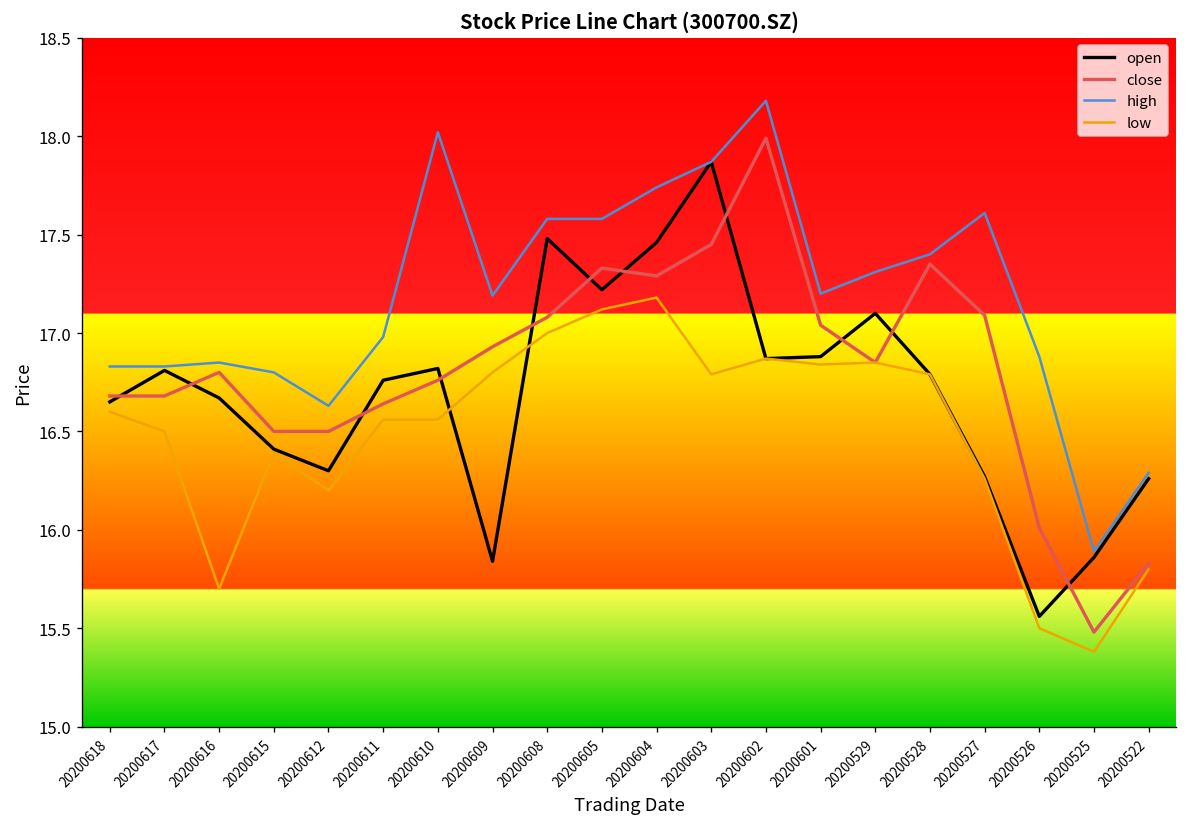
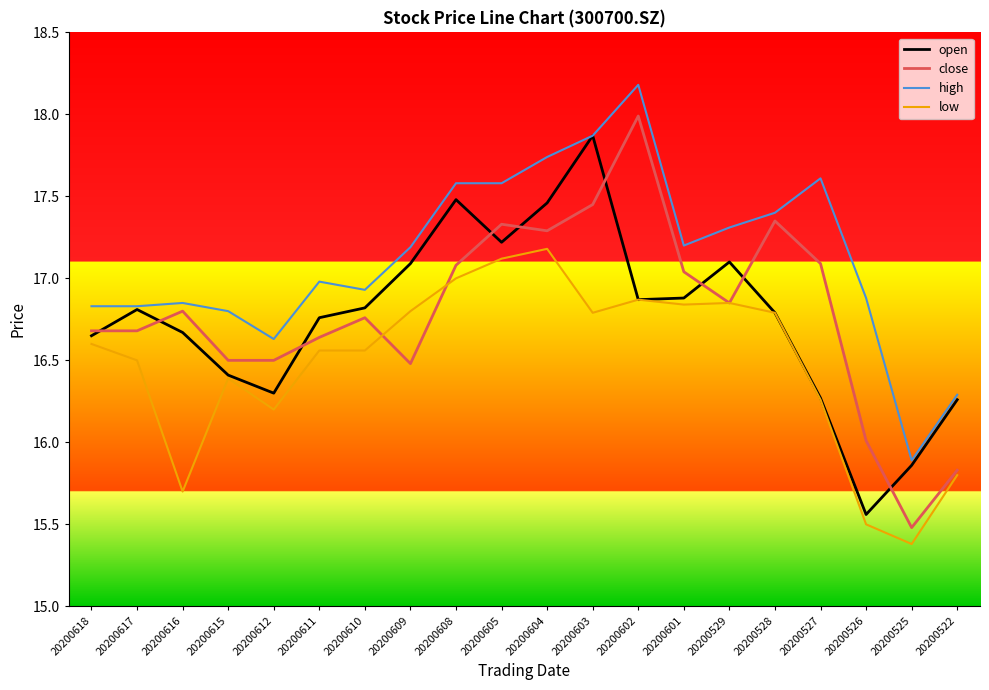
  {
    "open": {
      "20200618": 16.65,
      "20200617": 16.81,
      "20200616": 16.67,
      "20200615": 16.41,
      "20200612": 16.30,
      "20200611": 16.76,
      "20200610": 16.82,
-     "20200609": 15.84,
+     "20200609": 17.09,
      "20200608": 17.48,
      "20200605": 17.22,
      "20200604": 17.46,
      "20200601": 16.88,
      "20200529": 17.10,
      "20200526": 15.56,
      "20200525": 15.86,
      "20200522": 16.26
    },
    "close": {
      "20200618": 16.68,
      "20200617": 16.68,
      "20200616": 16.80,
      "20200615": 16.50,
      "20200612": 16.50,
      "20200611": 16.64,
      "20200610": 16.76,
-     "20200609": 16.93,
+     "20200609": 16.48,
      "20200608": 17.08,
      "20200605": 17.33,
      "20200604": 17.29,
      "20200603": 17.45,
      "20200602": 17.99,
      "20200601": 17.04,
      "20200528": 17.35,
      "20200527": 17.09,
      "20200526": 16.01,
      "20200525": 15.48,
      "20200522": 15.83
    },
    "high": {
      "20200618": 16.83,
      "20200617": 16.83,
      "20200616": 16.85,
      "20200615": 16.80,
      "20200612": 16.63,
      "20200611": 16.98,
-     "20200610": 18.02,
+     "20200610": 16.93,
      "20200609": 17.19,
      "20200608": 17.58,
      "20200605": 17.58,
      "20200604": 17.74,
      "20200602": 18.18,
      "20200601": 17.20,
      "20200529": 17.31,
      "20200528": 17.40,
      "20200527": 17.61,
      "20200526": 16.88,
      "20200525": 15.89,
      "20200522": 16.29
    },
    "low": {
      "20200618": 16.60,
      "20200617": 16.50,
      "20200616": 15.70,
      "20200615": 16.39,
      "20200612": 16.20,
      "20200611": 16.56,
      "20200610": 16.56,
      "20200609": 16.80,
      "20200608": 17.00,
      "20200605": 17.12,
      "20200604": 17.18,
      "20200603": 16.79,
      "20200601": 16.84,
      "20200526": 15.50,
      "20200525": 15.38,
      "20200522": 15.80
    }
  }
